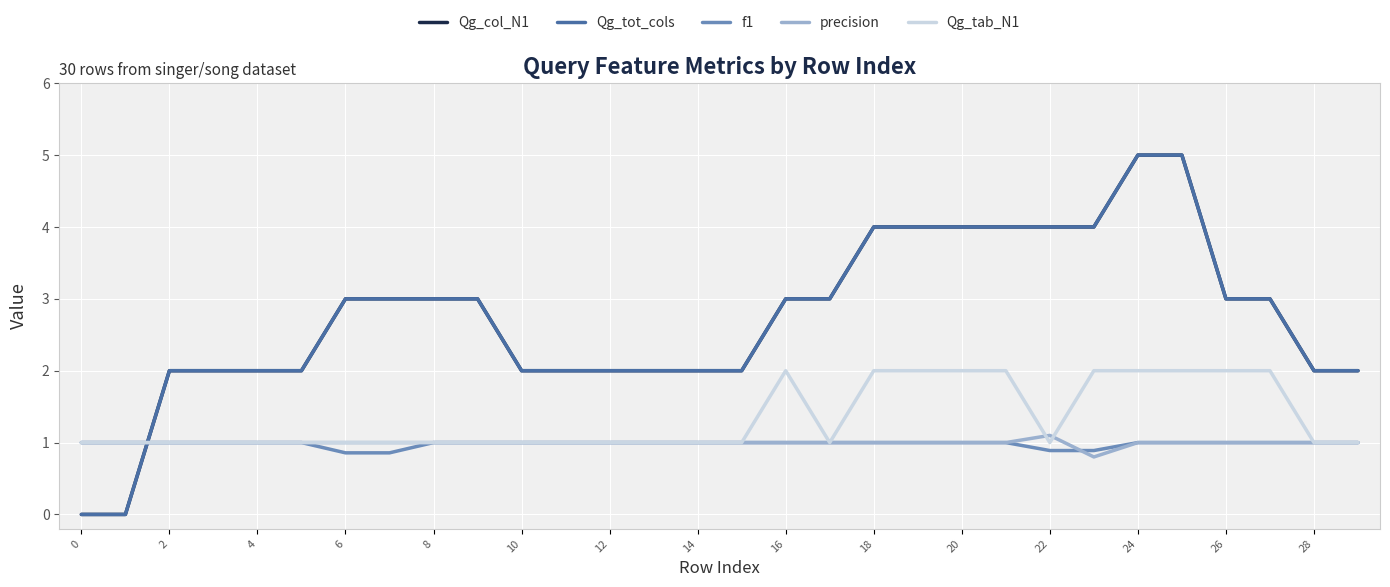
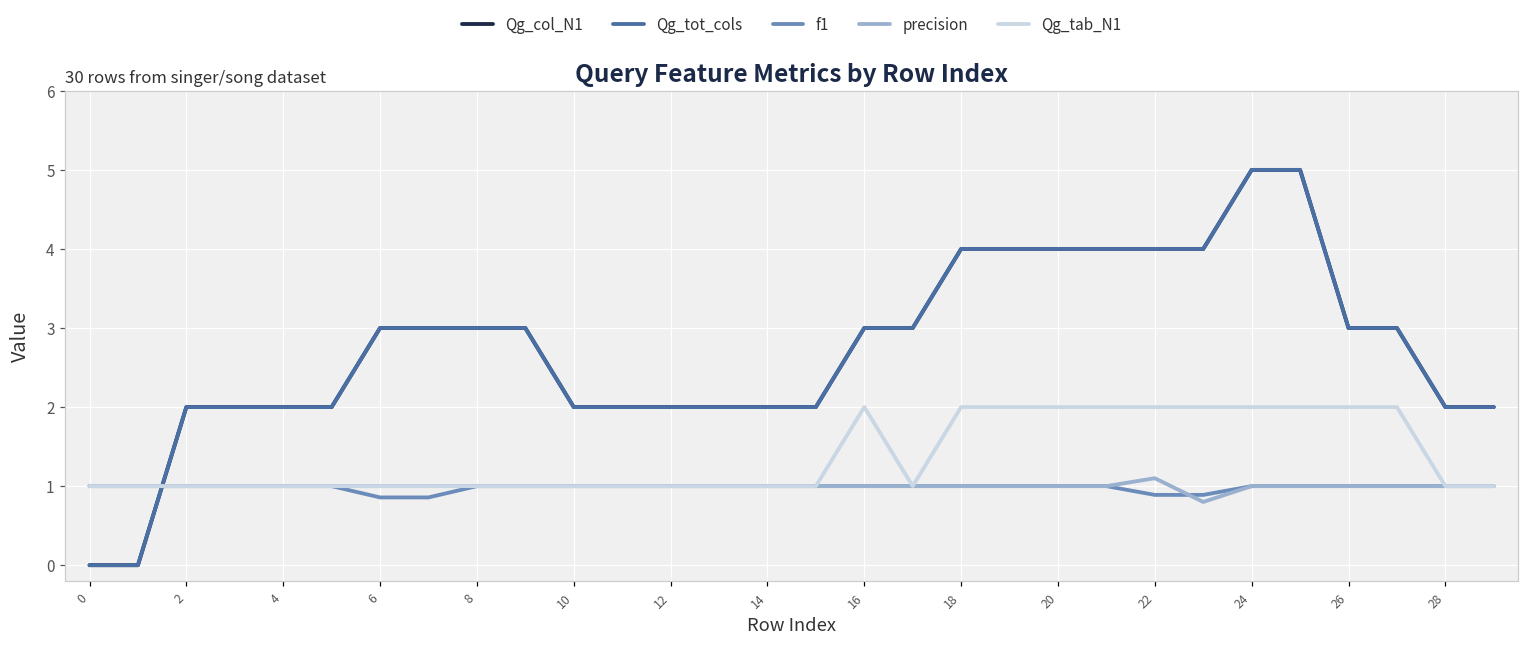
  {
    "precision": {
      "22": 1.1
    },
    "Qg_tab_N1": {
      "16": 2,
      "18": 2,
      "20": 2,
-     "22": 1,
+     "22": 2,
      "24": 2,
      "26": 2
    }
  }
